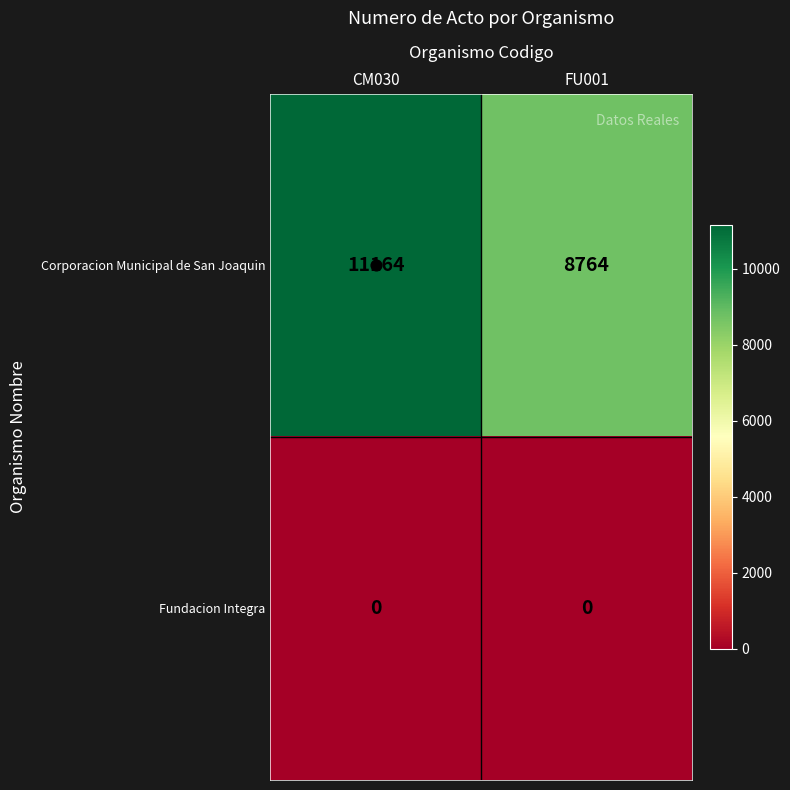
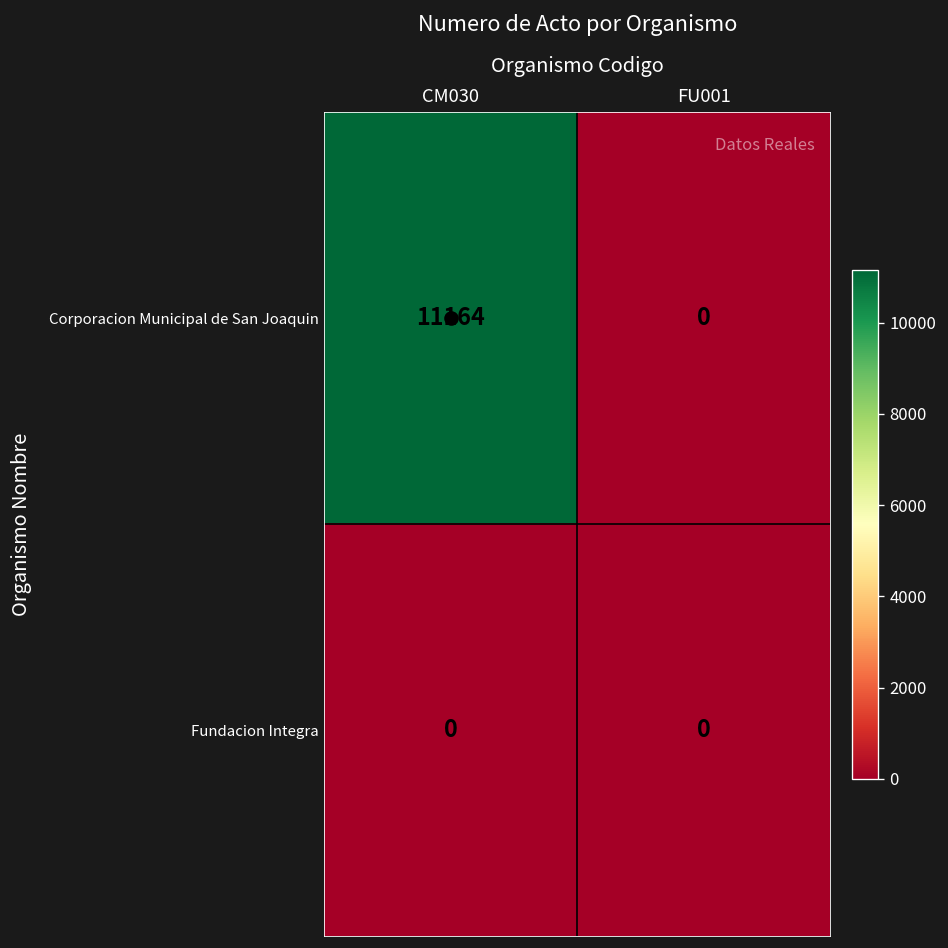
  {
    "Corporacion Municipal de San Joaquin": {
-     "FU001": 8764
+     "FU001": 0
    },
    "Fundacion Integra": {
      "CM030": 0,
      "FU001": 0
    }
  }
